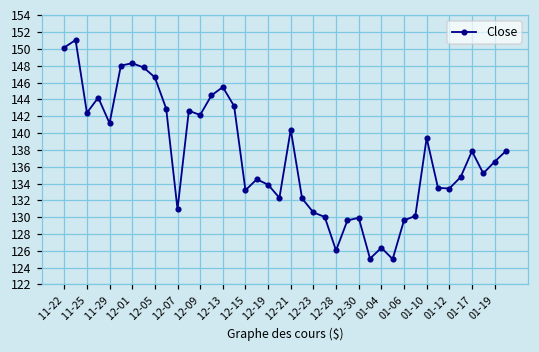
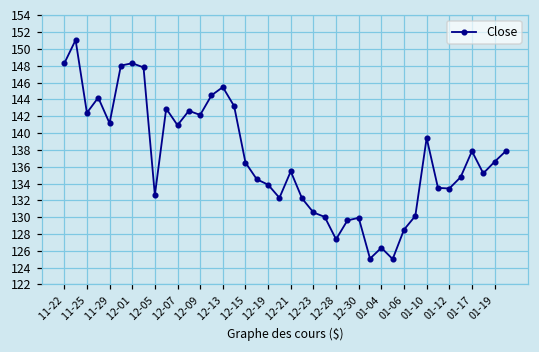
  {
-   "11-22": 150,
+   "11-22": 148,
    "11-25": 142,
    "11-29": 141,
    "12-01": 148,
-   "12-05": 147,
-   "12-07": 131,
+   "12-05": 133,
+   "12-07": 141,
    "12-09": 142,
    "12-13": 145,
-   "12-15": 133,
+   "12-15": 137,
    "12-19": 134,
-   "12-21": 140,
+   "12-21": 135,
    "12-23": 131,
-   "12-28": 126,
+   "12-28": 127,
    "12-30": 130,
    "01-04": 126,
-   "01-06": 130,
+   "01-06": 129,
    "01-10": 139,
    "01-12": 133,
    "01-17": 138,
    "01-19": 137
  }
